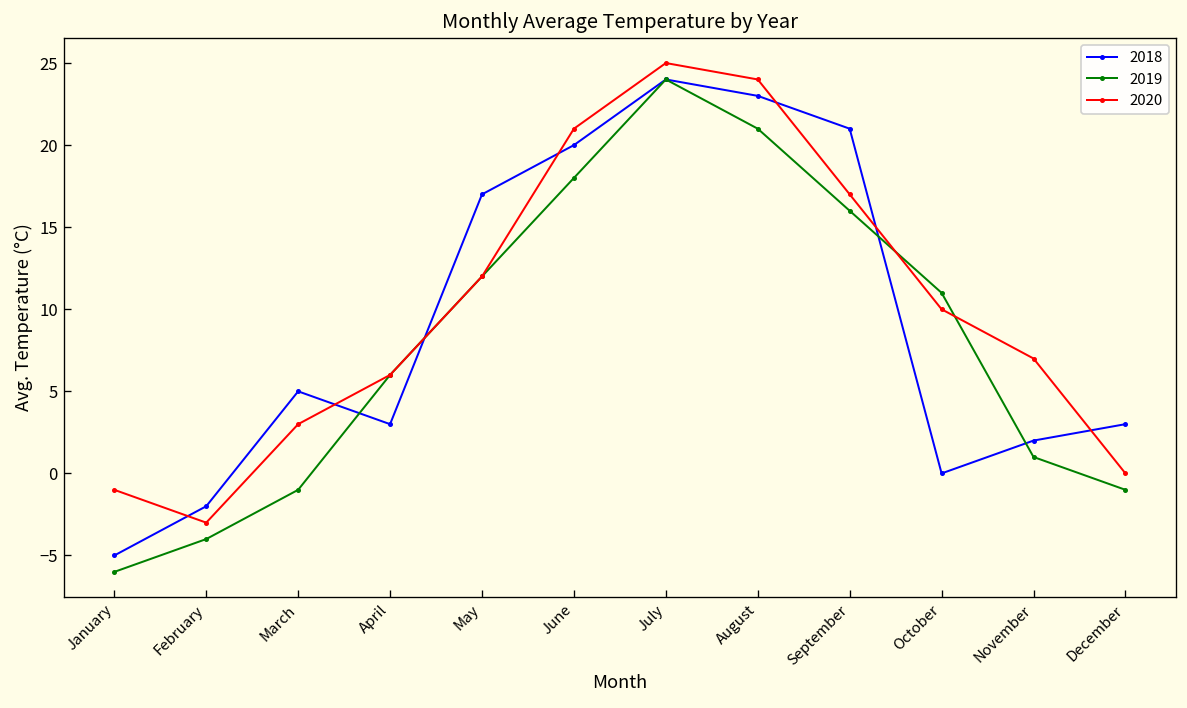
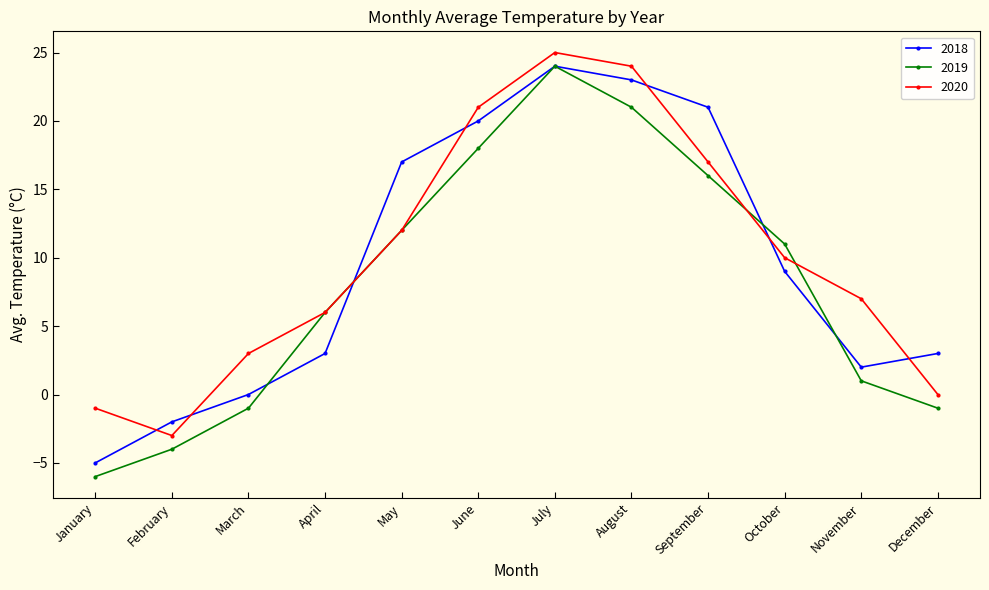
  {
    "2018": {
      "January": -5,
      "February": -2,
-     "March": 5,
+     "March": 0,
      "April": 3,
      "May": 17,
      "June": 20,
      "August": 23,
      "September": 21,
-     "October": 0,
+     "October": 9,
      "November": 2,
      "December": 3
    },
    "2019": {
      "January": -6,
      "February": -4,
      "March": -1,
      "June": 18,
      "August": 21,
      "September": 16,
      "October": 11,
      "November": 1,
      "December": -1
    },
    "2020": {
      "January": -1,
      "February": -3,
      "March": 3,
      "June": 21,
      "July": 25,
      "August": 24,
      "September": 17,
      "October": 10,
      "November": 7,
      "December": 0
    }
  }
